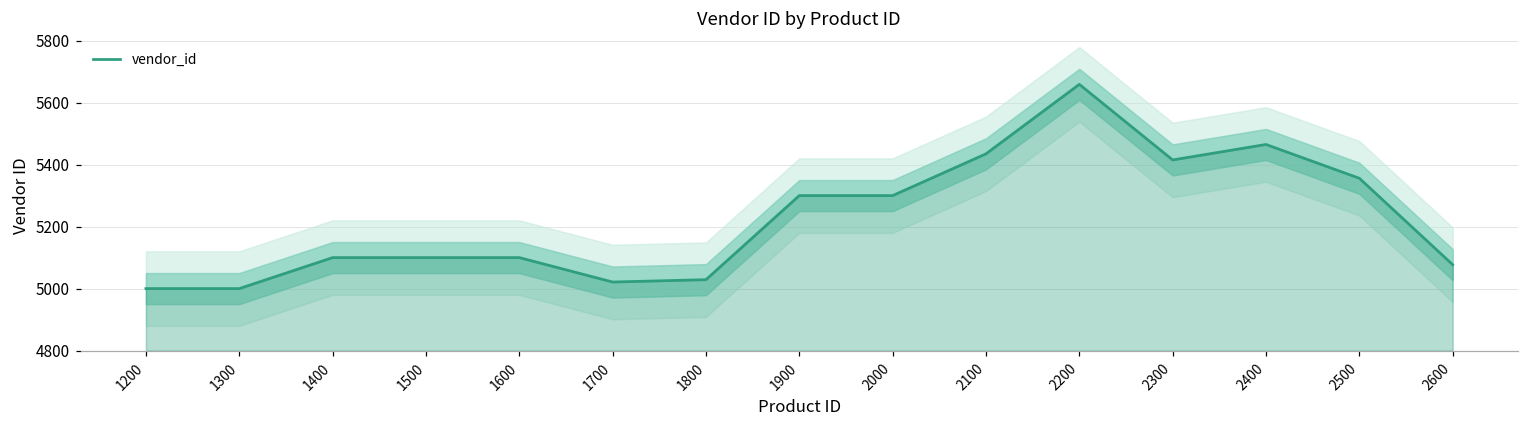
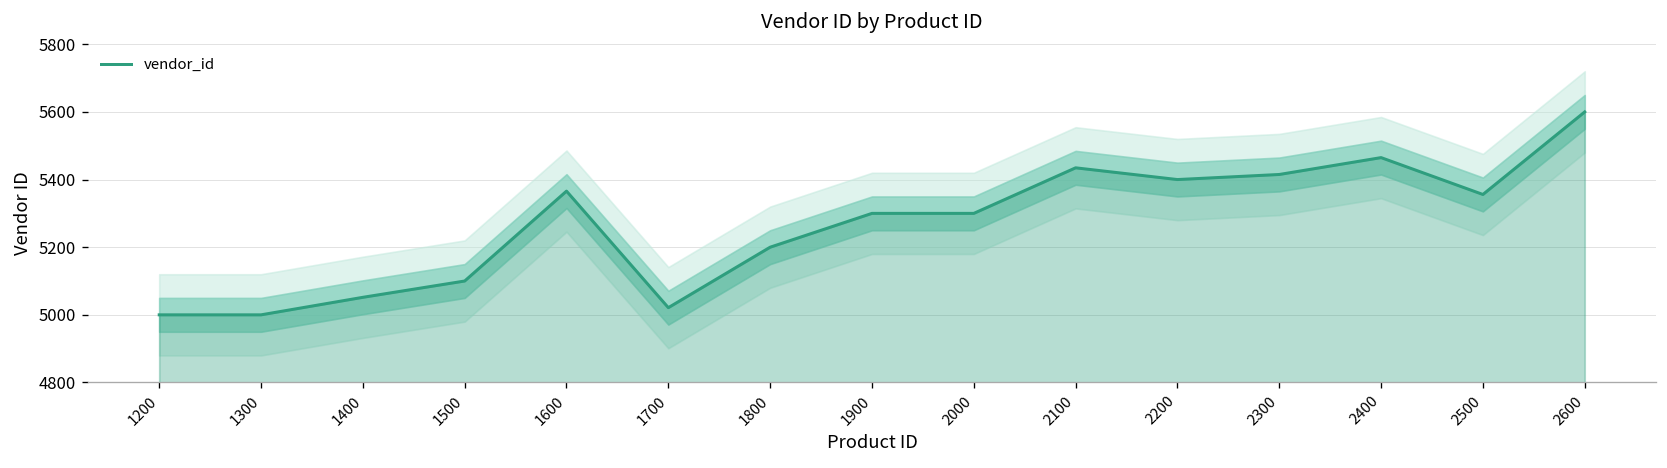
  {
    "vendor_id": {
      "1200": 5000,
      "1300": 5000,
-     "1400": 5100,
+     "1400": 5050,
      "1500": 5100,
-     "1600": 5100,
+     "1600": 5370,
      "1700": 5020,
-     "1800": 5030,
+     "1800": 5200,
      "1900": 5300,
      "2000": 5300,
      "2100": 5430,
-     "2200": 5660,
+     "2200": 5400,
      "2300": 5420,
      "2400": 5460,
      "2500": 5360,
-     "2600": 5080
+     "2600": 5600
    }
  }
